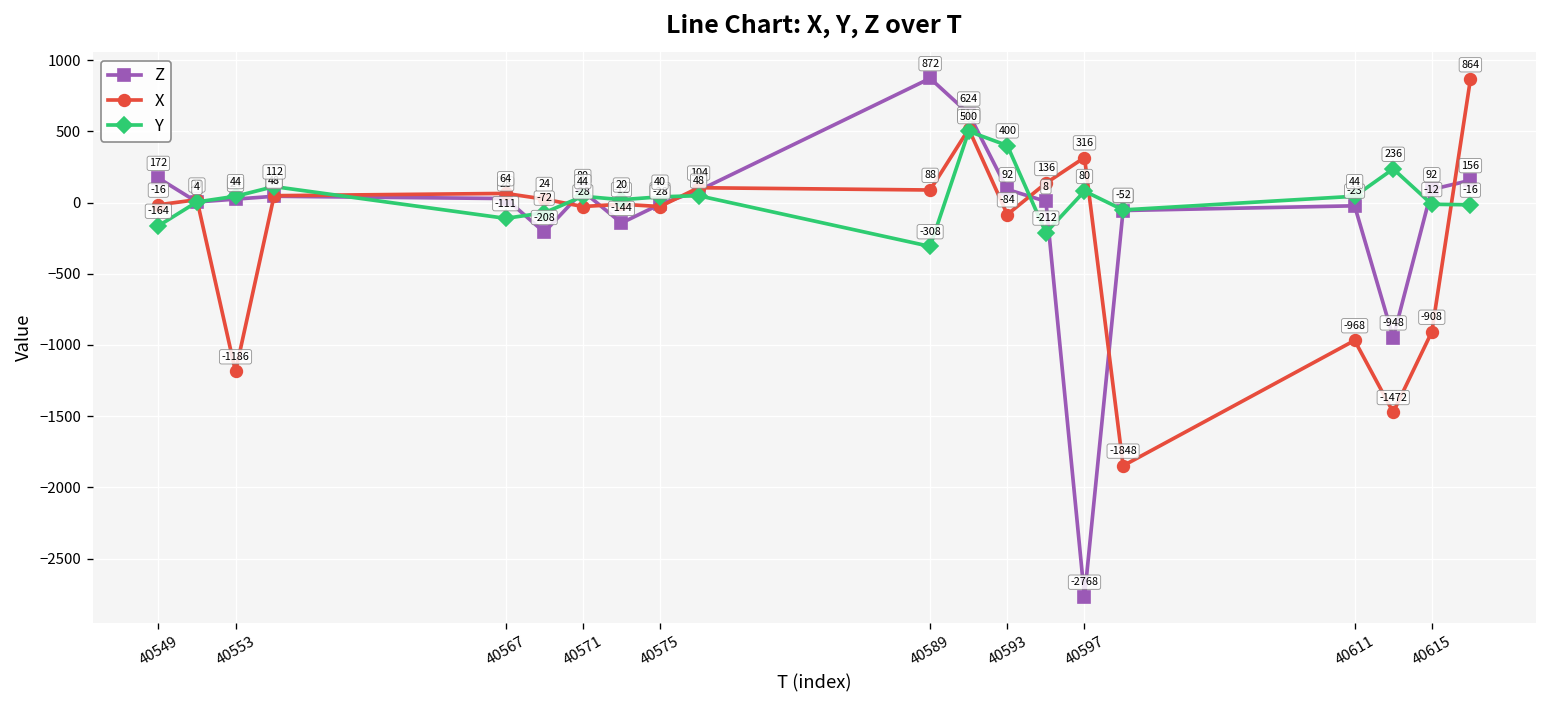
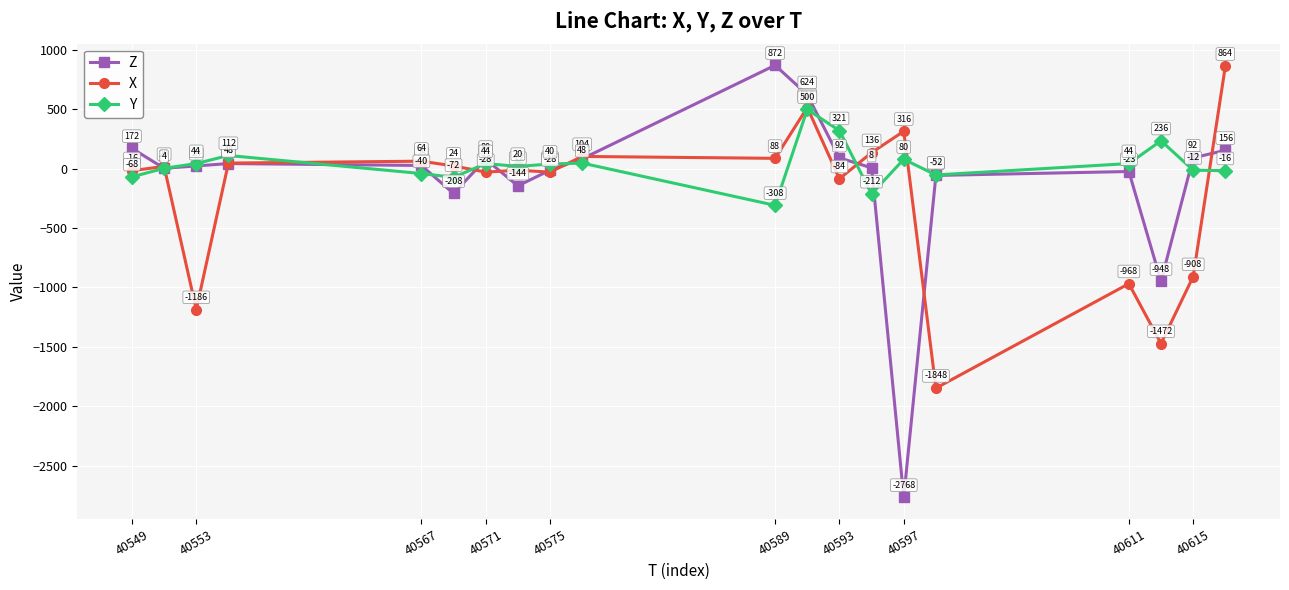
  {
    "Y": {
-     "40549": -164,
-     "40567": -111,
-     "40593": 400
+     "40549": -68,
+     "40567": -40,
+     "40593": 321
    }
  }
